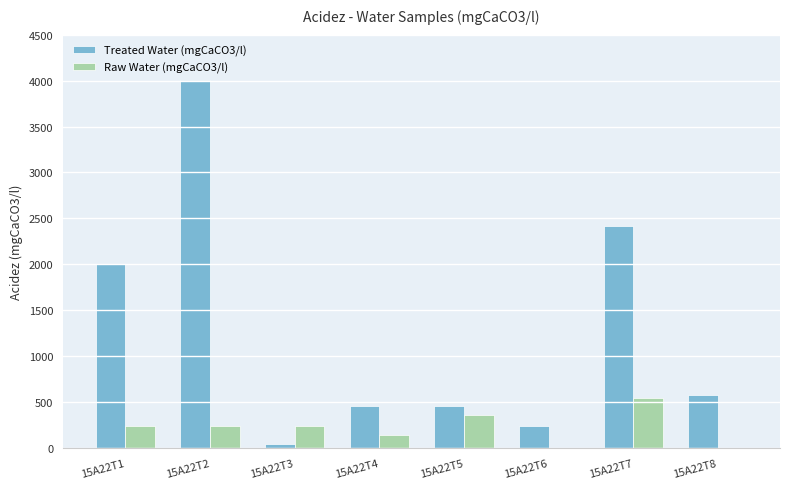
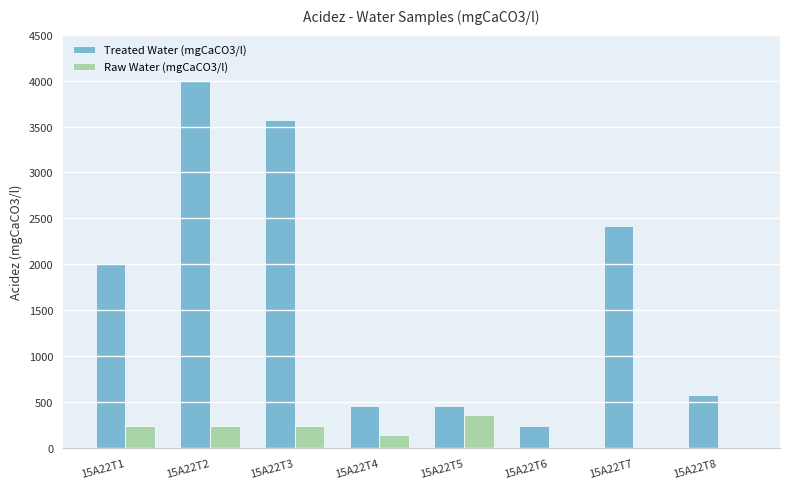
  {
    "Treated Water (mgCaCO3/l)": {
      "15A22T1": 2000,
      "15A22T2": 4000,
-     "15A22T3": 0,
+     "15A22T3": 3600,
      "15A22T4": 500,
      "15A22T5": 500,
      "15A22T6": 200,
      "15A22T7": 2400,
      "15A22T8": 600
    },
    "Raw Water (mgCaCO3/l)": {
      "15A22T1": 200,
      "15A22T2": 200,
      "15A22T3": 200,
      "15A22T4": 100,
      "15A22T5": 400,
      "15A22T6": 0,
-     "15A22T7": 500,
+     "15A22T7": 0,
      "15A22T8": 0
    }
  }
